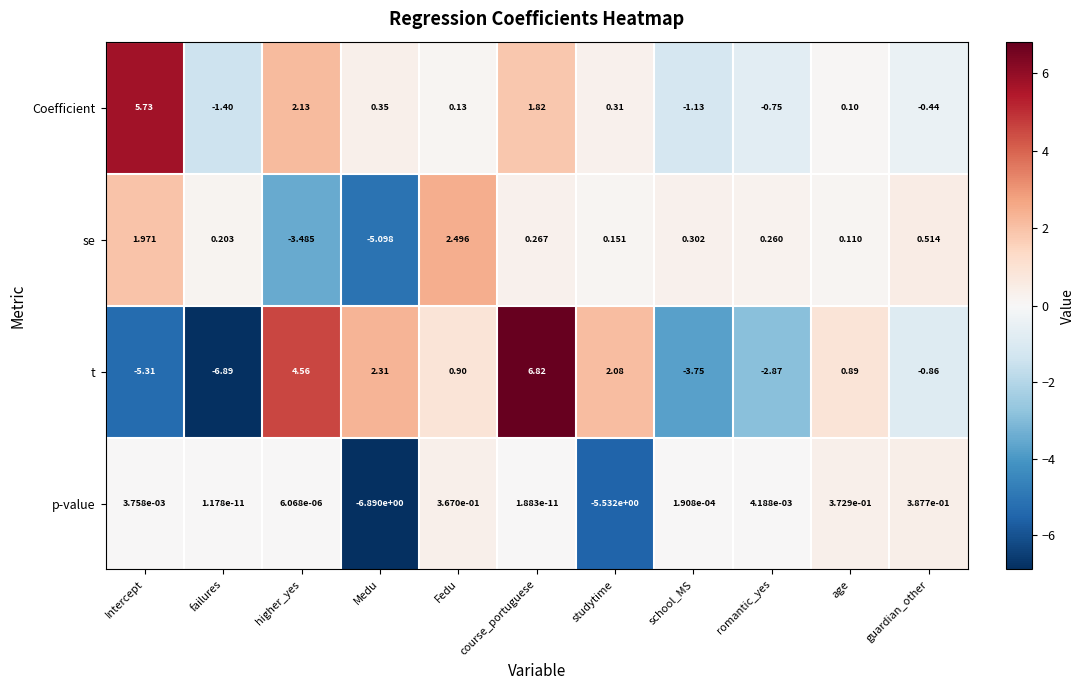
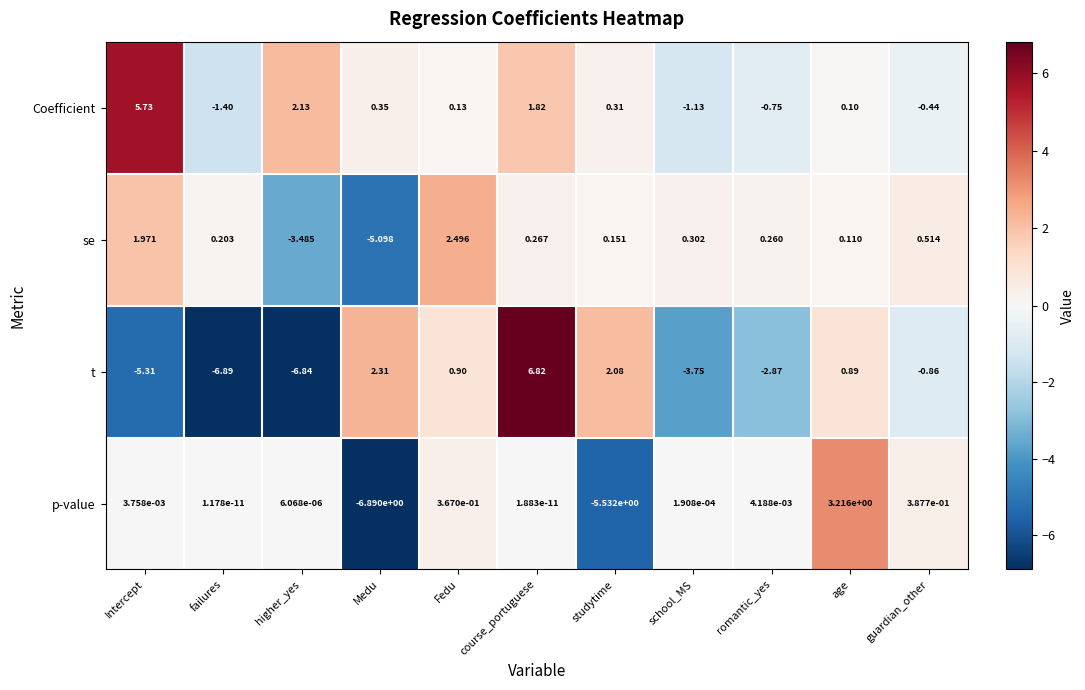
  {
    "Coefficient": {
      "Intercept": "5.73",
      "failures": "-1.40",
      "higher_yes": "2.13",
      "Medu": "0.35",
      "Fedu": "0.13",
      "course_portuguese": "1.82",
      "studytime": "0.31",
      "school_MS": "-1.13",
      "romantic_yes": "-0.75",
      "age": "0.10",
      "guardian_other": "-0.44"
    },
    "se": {
      "Intercept": "1.971",
      "failures": "0.203",
      "higher_yes": "-3.485",
      "Medu": "-5.098",
      "Fedu": "2.496",
      "course_portuguese": "0.267",
      "studytime": "0.151",
      "school_MS": "0.302",
      "romantic_yes": "0.260",
      "age": "0.110",
      "guardian_other": "0.514"
    },
    "t": {
      "Intercept": "-5.31",
      "failures": "-6.89",
-     "higher_yes": "4.56",
+     "higher_yes": "-6.84",
      "Medu": "2.31",
      "Fedu": "0.90",
      "course_portuguese": "6.82",
      "studytime": "2.08",
      "school_MS": "-3.75",
      "romantic_yes": "-2.87",
      "age": "0.89",
      "guardian_other": "-0.86"
    },
    "p-value": {
      "Intercept": "3.758e-03",
      "failures": "1.178e-11",
      "higher_yes": "6.068e-06",
      "Medu": "-6.890e+00",
      "Fedu": "3.670e-01",
      "course_portuguese": "1.883e-11",
      "studytime": "-5.532e+00",
      "school_MS": "1.908e-04",
      "romantic_yes": "4.188e-03",
-     "age": "3.729e-01",
+     "age": "3.216e+00",
      "guardian_other": "3.877e-01"
    }
  }
